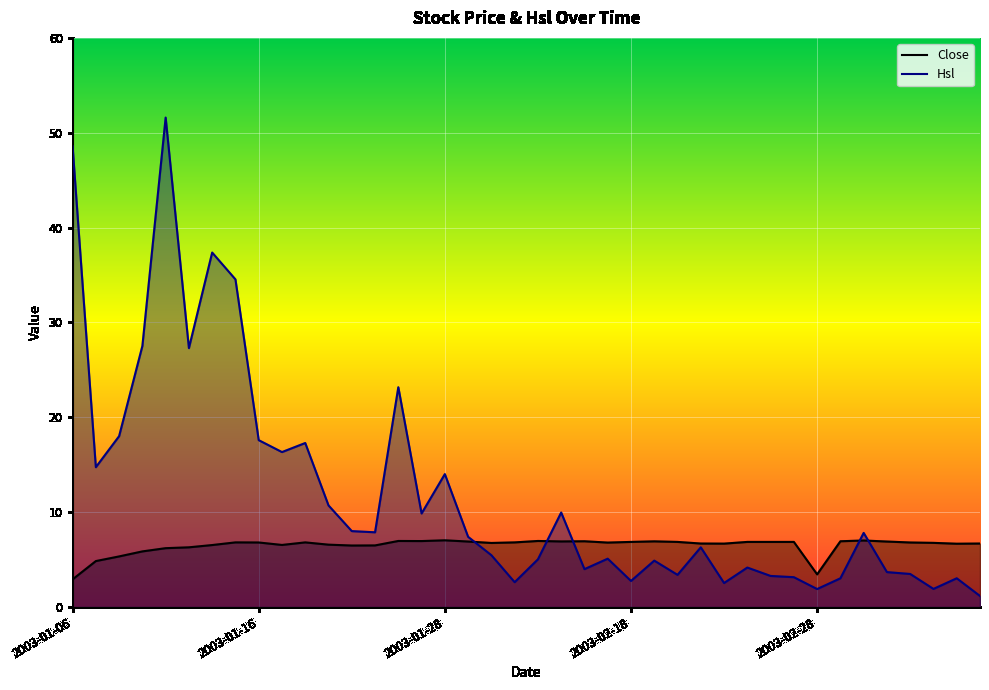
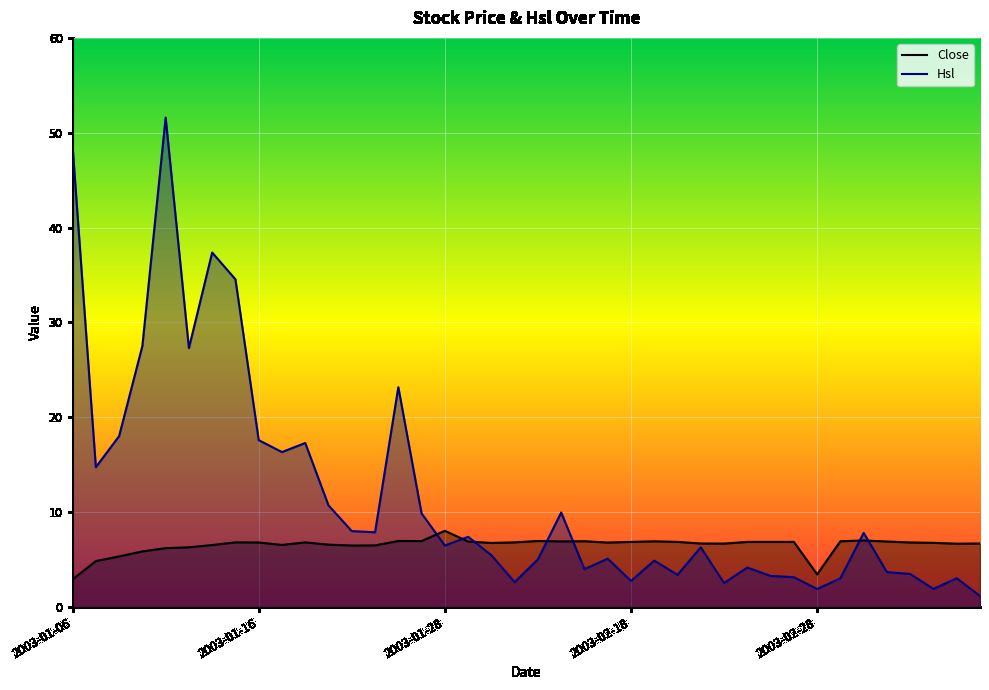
  {
    "Close": {
      "2003-01-06": 3,
      "2003-01-16": 7,
-     "2003-01-28": 7,
+     "2003-01-28": 8,
      "2003-02-18": 7,
      "2003-02-28": 3
    },
    "Hsl": {
      "2003-01-06": 49,
      "2003-01-16": 18,
-     "2003-01-28": 14,
+     "2003-01-28": 6,
      "2003-02-18": 3,
      "2003-02-28": 2
    }
  }
